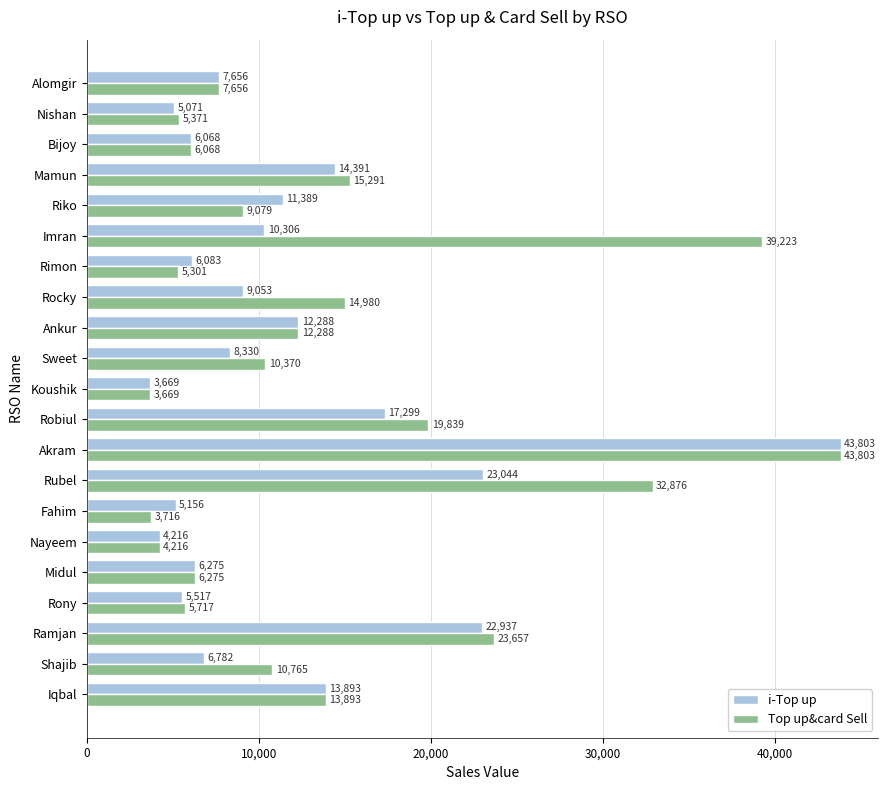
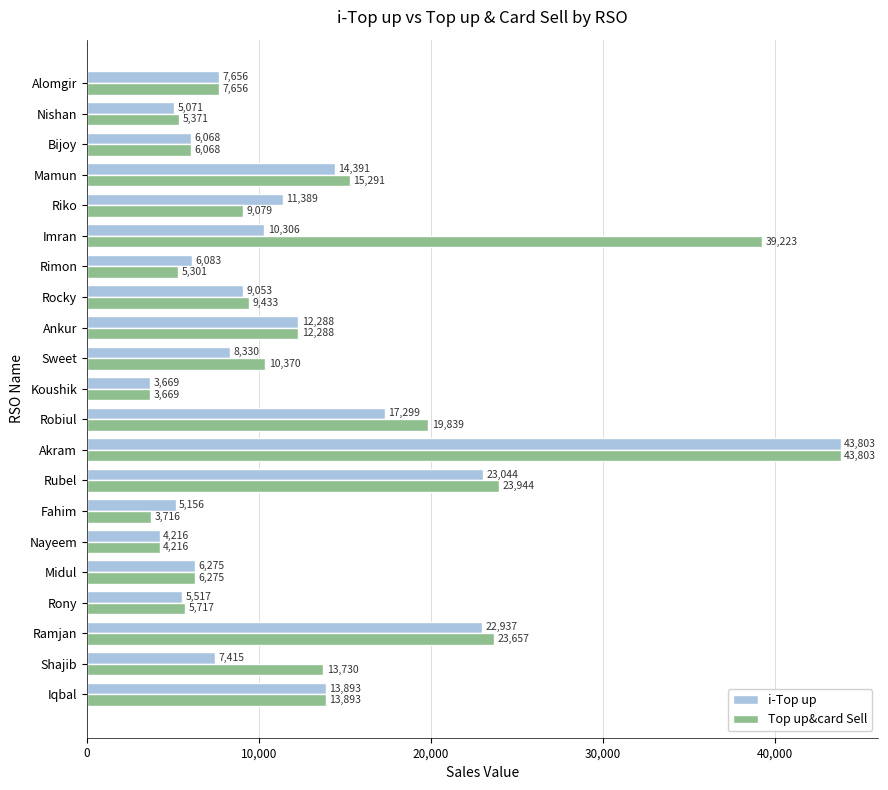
  {
    "i-Top up": {
      "Alomgir": "7,656",
      "Nishan": "5,071",
      "Bijoy": "6,068",
      "Mamun": "14,391",
      "Riko": "11,389",
      "Imran": "10,306",
      "Rimon": "6,083",
      "Rocky": "9,053",
      "Ankur": "12,288",
      "Sweet": "8,330",
      "Koushik": "3,669",
      "Robiul": "17,299",
      "Akram": "43,803",
      "Rubel": "23,044",
      "Fahim": "5,156",
      "Nayeem": "4,216",
      "Midul": "6,275",
      "Rony": "5,517",
      "Ramjan": "22,937",
-     "Shajib": "6,782",
+     "Shajib": "7,415",
      "Iqbal": "13,893"
    },
    "Top up&card Sell": {
      "Alomgir": "7,656",
      "Nishan": "5,371",
      "Bijoy": "6,068",
      "Mamun": "15,291",
      "Riko": "9,079",
      "Imran": "39,223",
      "Rimon": "5,301",
-     "Rocky": "14,980",
+     "Rocky": "9,433",
      "Ankur": "12,288",
      "Sweet": "10,370",
      "Koushik": "3,669",
      "Robiul": "19,839",
      "Akram": "43,803",
-     "Rubel": "32,876",
+     "Rubel": "23,944",
      "Fahim": "3,716",
      "Nayeem": "4,216",
      "Midul": "6,275",
      "Rony": "5,717",
      "Ramjan": "23,657",
-     "Shajib": "10,765",
+     "Shajib": "13,730",
      "Iqbal": "13,893"
    }
  }
